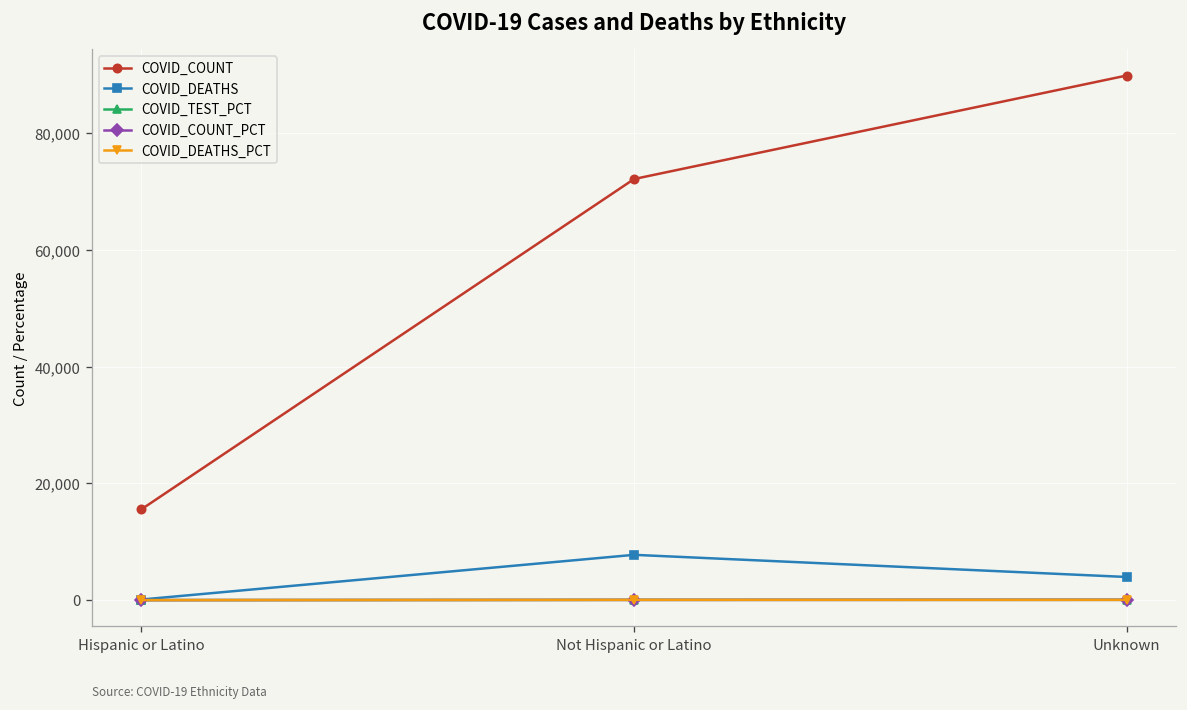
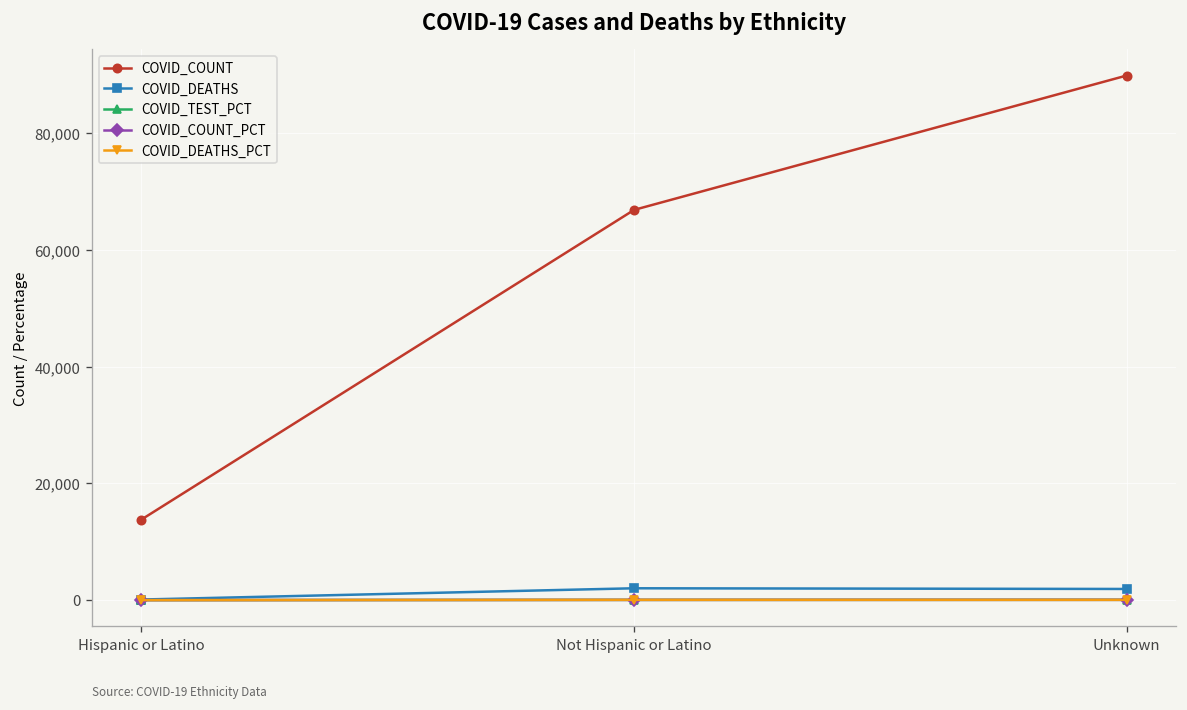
  {
    "COVID_COUNT": {
-     "Hispanic or Latino": "16,000",
-     "Not Hispanic or Latino": "72,000",
+     "Hispanic or Latino": "14,000",
+     "Not Hispanic or Latino": "67,000",
      "Unknown": "90,000"
    },
    "COVID_DEATHS": {
-     "Not Hispanic or Latino": "8,000",
-     "Unknown": "4,000"
+     "Not Hispanic or Latino": "2,000",
+     "Unknown": "2,000"
    },
    "COVID_DEATHS_PCT": {
      "Not Hispanic or Latino": "0",
      "Unknown": "0"
    }
  }
